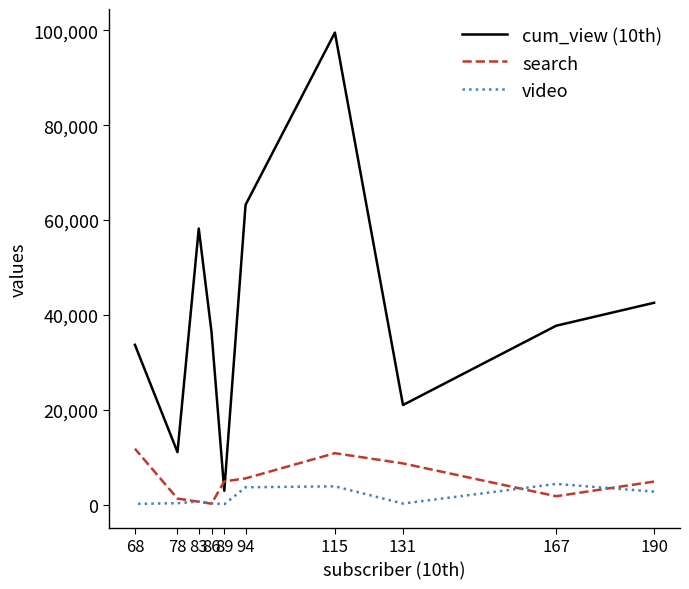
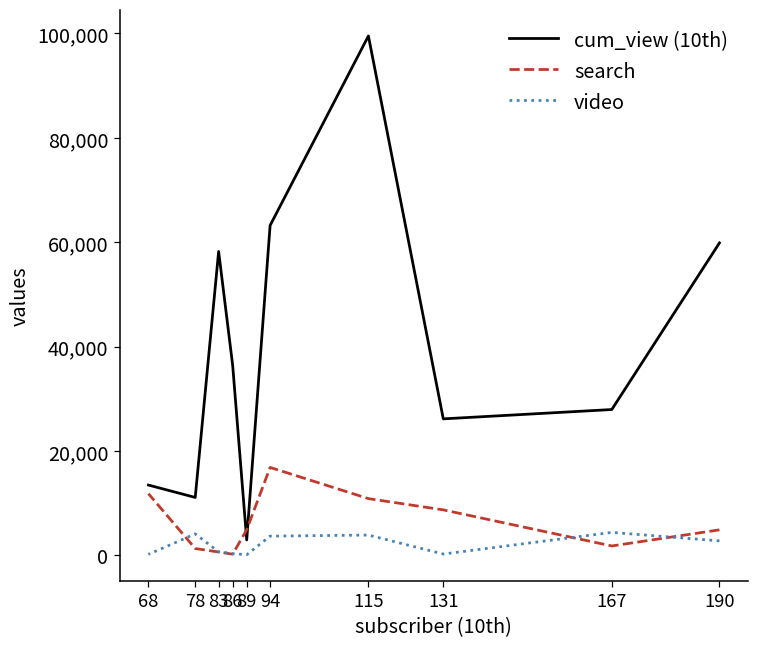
  {
    "cum_view (10th)": {
-     "68": "34,000",
+     "68": "13,000",
      "78": "11,000",
      "94": "63,000",
      "115": "100,000",
-     "131": "21,000",
-     "167": "38,000",
-     "190": "43,000"
+     "131": "26,000",
+     "167": "28,000",
+     "190": "60,000"
    },
    "search": {
      "68": "12,000",
      "78": "1,000",
-     "94": "6,000",
+     "94": "17,000",
      "115": "11,000",
      "131": "9,000",
      "167": "2,000",
      "190": "5,000"
    },
    "video": {
      "68": "0",
-     "78": "0",
+     "78": "4,000",
      "94": "4,000",
      "115": "4,000",
      "131": "0",
      "167": "4,000",
      "190": "3,000"
    }
  }
